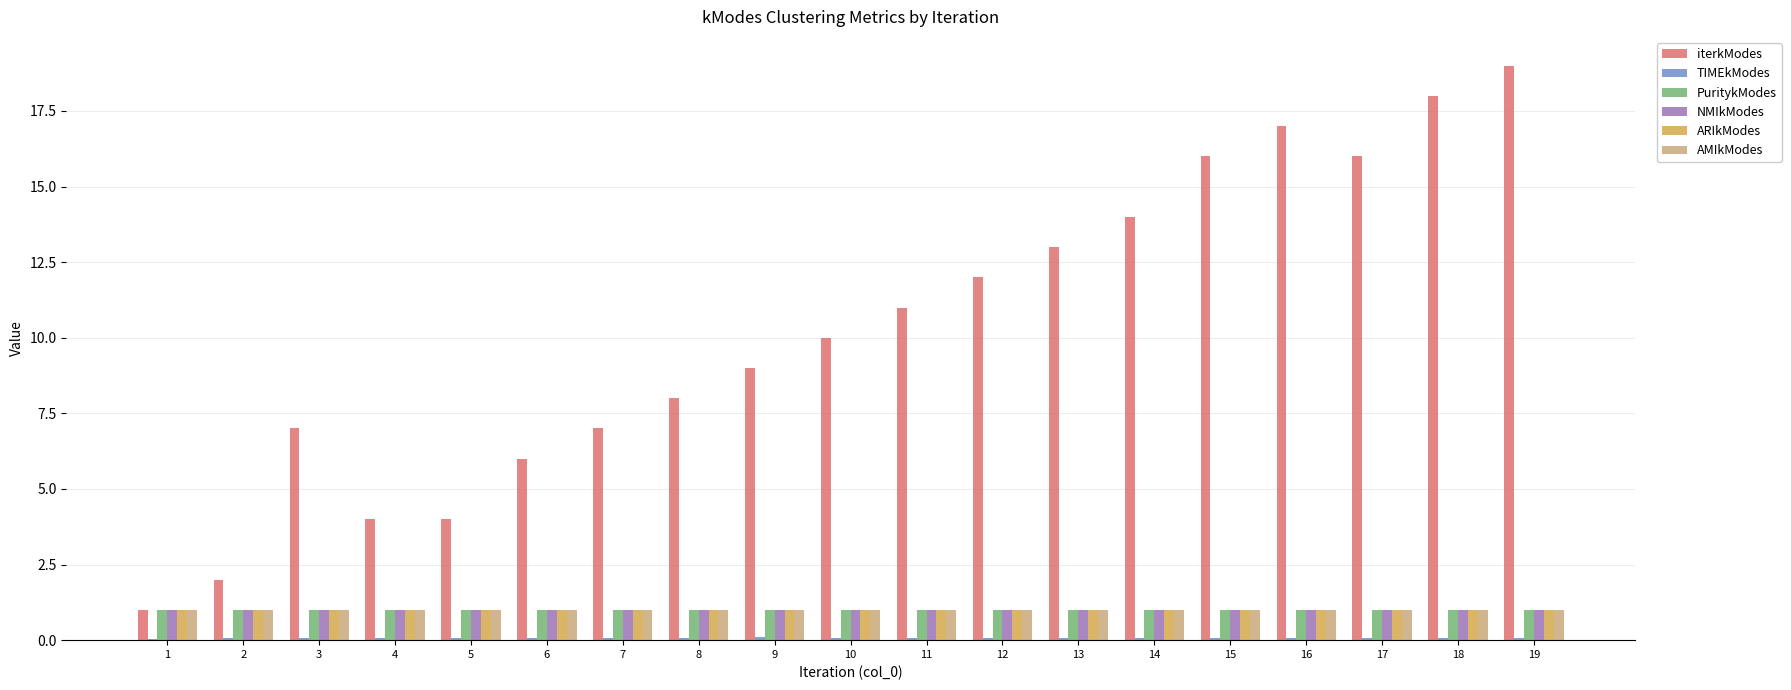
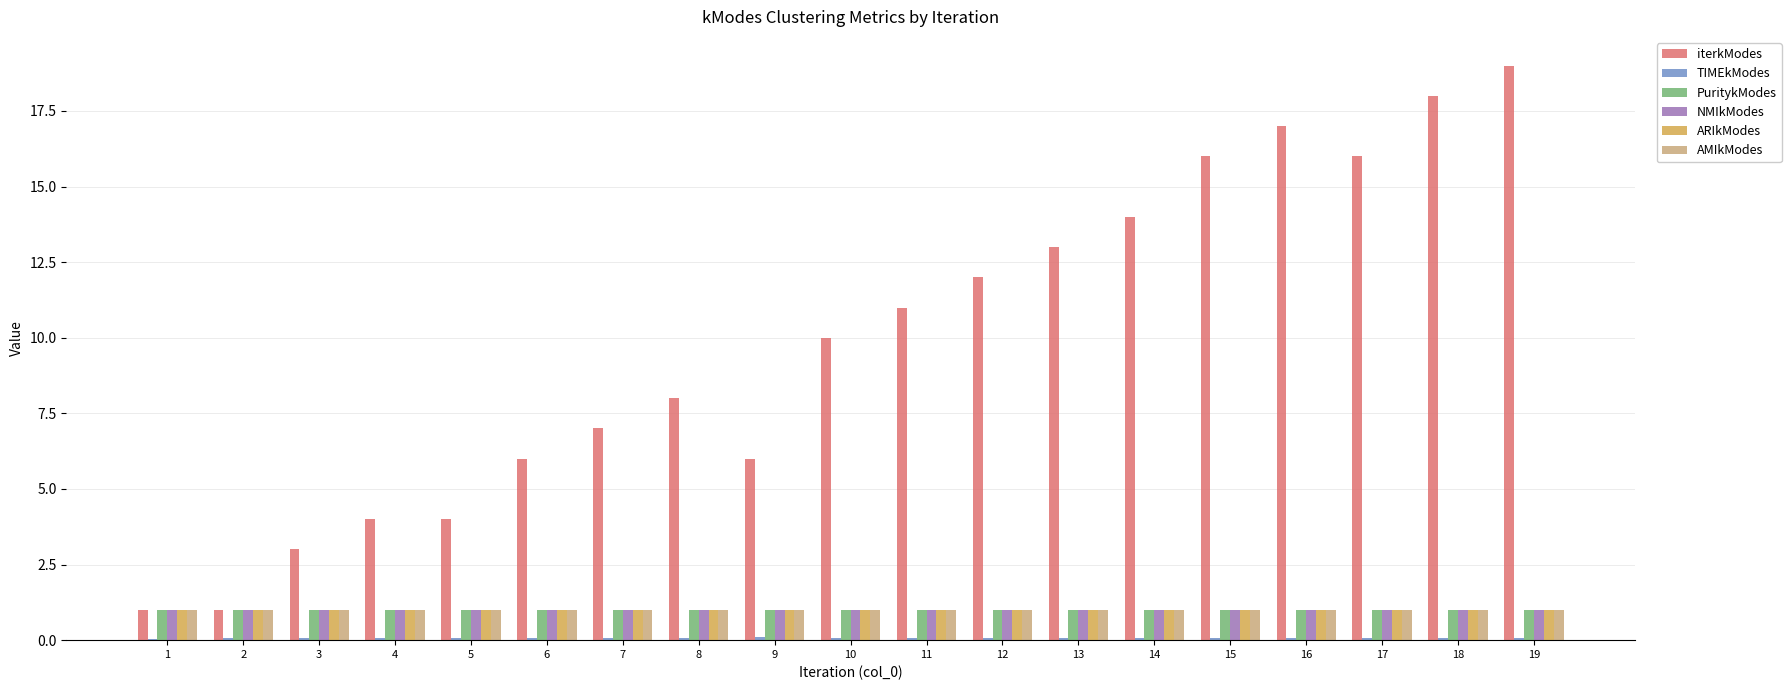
  {
    "iterkModes": {
      "1": 1,
-     "2": 2,
-     "3": 7,
+     "2": 1,
+     "3": 3,
      "4": 4,
      "5": 4,
      "6": 6,
      "7": 7,
      "8": 8,
-     "9": 9,
+     "9": 6,
      "10": 10,
      "11": 11,
      "12": 12,
      "13": 13,
      "14": 14,
      "15": 16,
      "16": 17,
      "17": 16,
      "18": 18,
      "19": 19
    },
    "PuritykModes": {
      "1": 1,
      "2": 1,
      "3": 1,
      "4": 1,
      "5": 1,
      "6": 1,
      "7": 1,
      "8": 1,
      "9": 1,
      "10": 1,
      "11": 1,
      "12": 1,
      "13": 1,
      "14": 1,
      "15": 1,
      "16": 1,
      "17": 1,
      "18": 1,
      "19": 1
    }
  }
